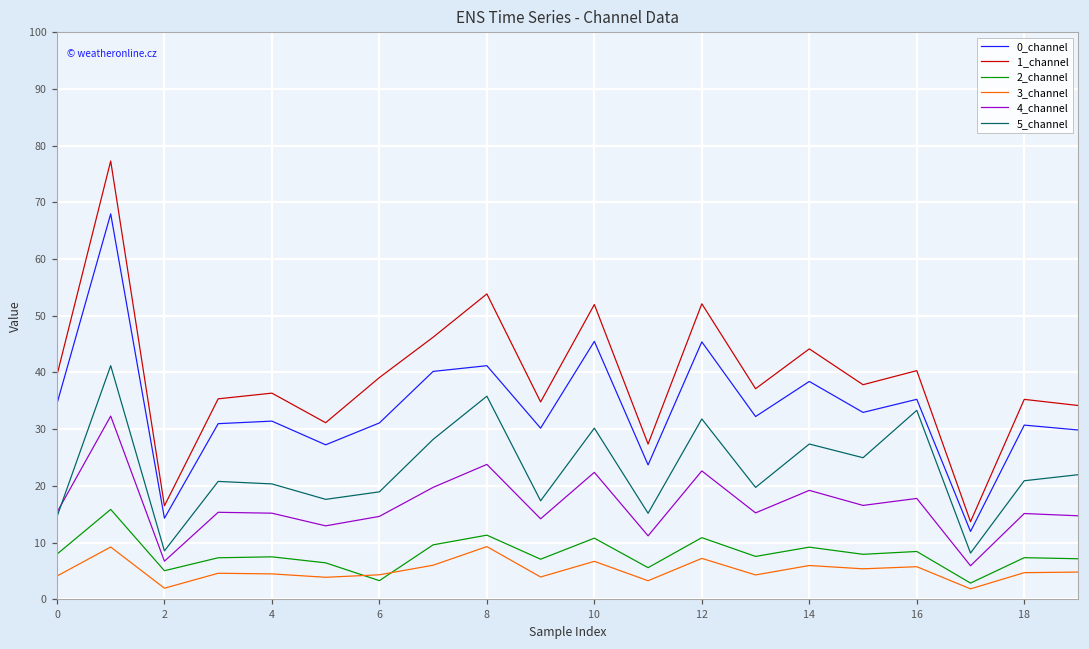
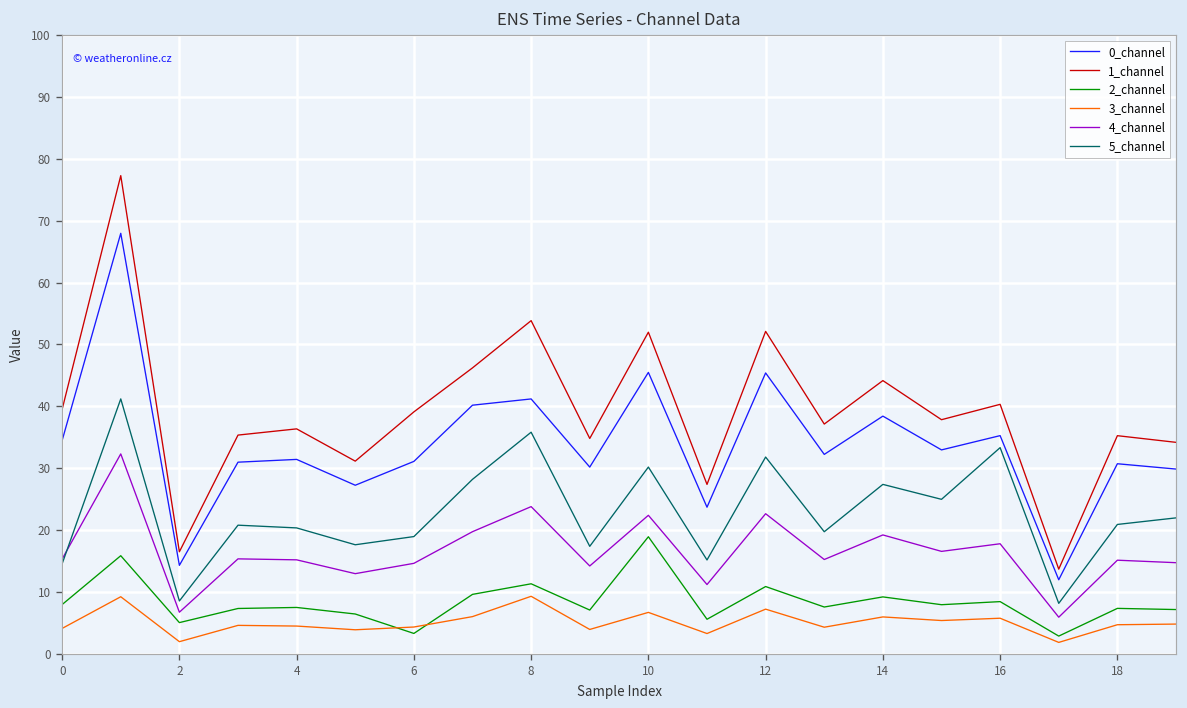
  {
    "0_channel": {
      "0": 34,
      "2": 14,
      "4": 31,
      "6": 31,
      "8": 41,
      "10": 45,
      "12": 45,
      "14": 38,
      "16": 35,
      "18": 31
    },
    "1_channel": {
      "0": 40,
      "2": 16,
      "4": 36,
      "6": 39,
      "8": 54,
      "10": 52,
      "12": 52,
      "14": 44,
      "16": 40,
      "18": 35
    },
    "2_channel": {
      "0": 8,
      "2": 5,
      "4": 7,
      "6": 3,
      "8": 11,
-     "10": 11,
+     "10": 19,
      "12": 11,
      "14": 9,
      "16": 8,
      "18": 7
    },
    "3_channel": {
      "0": 4,
      "2": 2,
      "4": 4,
      "6": 4,
      "8": 9,
      "10": 7,
      "12": 7,
      "14": 6,
      "16": 6,
      "18": 5
    },
    "4_channel": {
      "0": 15,
      "2": 7,
      "4": 15,
      "6": 15,
      "8": 24,
      "10": 22,
      "12": 23,
      "14": 19,
      "16": 18,
      "18": 15
    },
    "5_channel": {
      "0": 15,
      "2": 9,
      "4": 20,
      "6": 19,
      "8": 36,
      "10": 30,
      "12": 32,
      "14": 27,
      "16": 33,
      "18": 21
    }
  }
